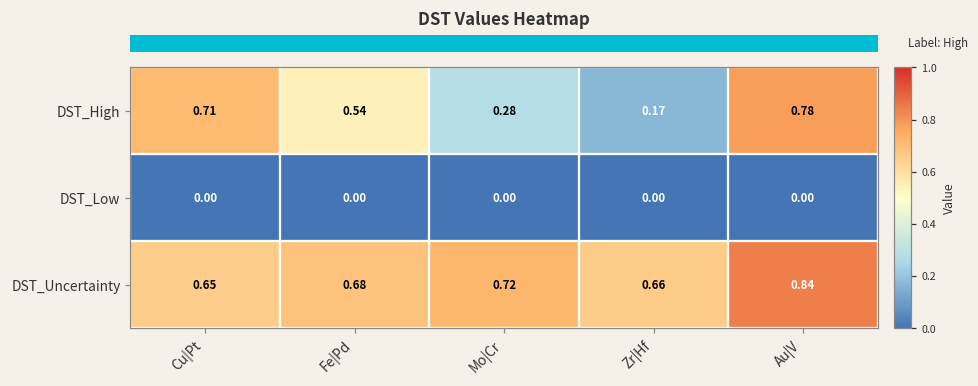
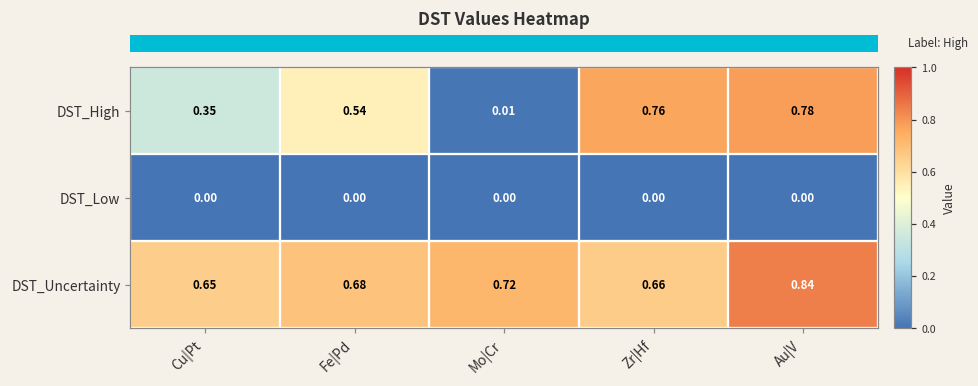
  {
    "DST_High": {
-     "Cu|Pt": 0.71,
+     "Cu|Pt": 0.35,
      "Fe|Pd": 0.54,
-     "Mo|Cr": 0.28,
-     "Zr|Hf": 0.17,
+     "Mo|Cr": 0.01,
+     "Zr|Hf": 0.76,
      "Au|V": 0.78
    },
    "DST_Low": {
      "Cu|Pt": 0.00,
      "Fe|Pd": 0.00,
      "Mo|Cr": 0.00,
      "Zr|Hf": 0.00,
      "Au|V": 0.00
    },
    "DST_Uncertainty": {
      "Cu|Pt": 0.65,
      "Fe|Pd": 0.68,
      "Mo|Cr": 0.72,
      "Zr|Hf": 0.66,
      "Au|V": 0.84
    }
  }
